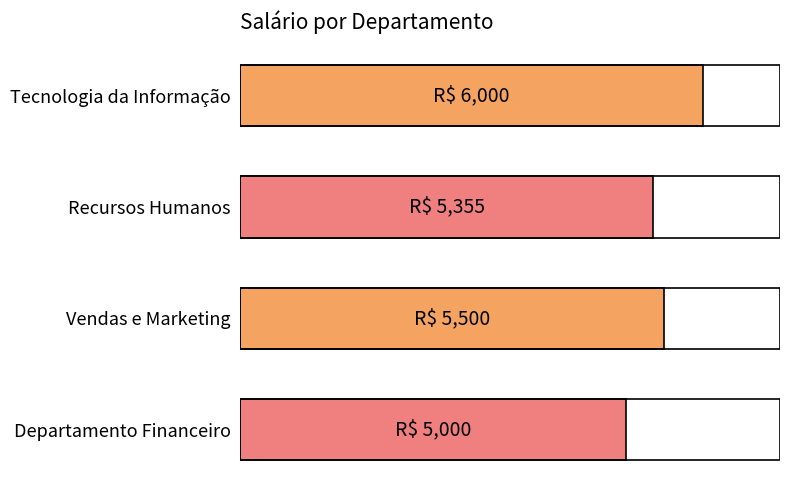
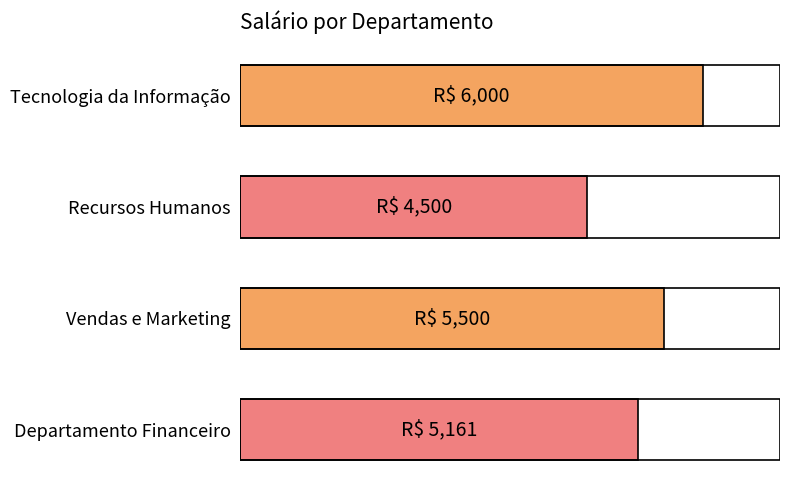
  {
    "Tecnologia da Informação": "6,000",
-   "Recursos Humanos": "5,355",
+   "Recursos Humanos": "4,500",
    "Vendas e Marketing": "5,500",
-   "Departamento Financeiro": "5,000"
+   "Departamento Financeiro": "5,161"
  }
